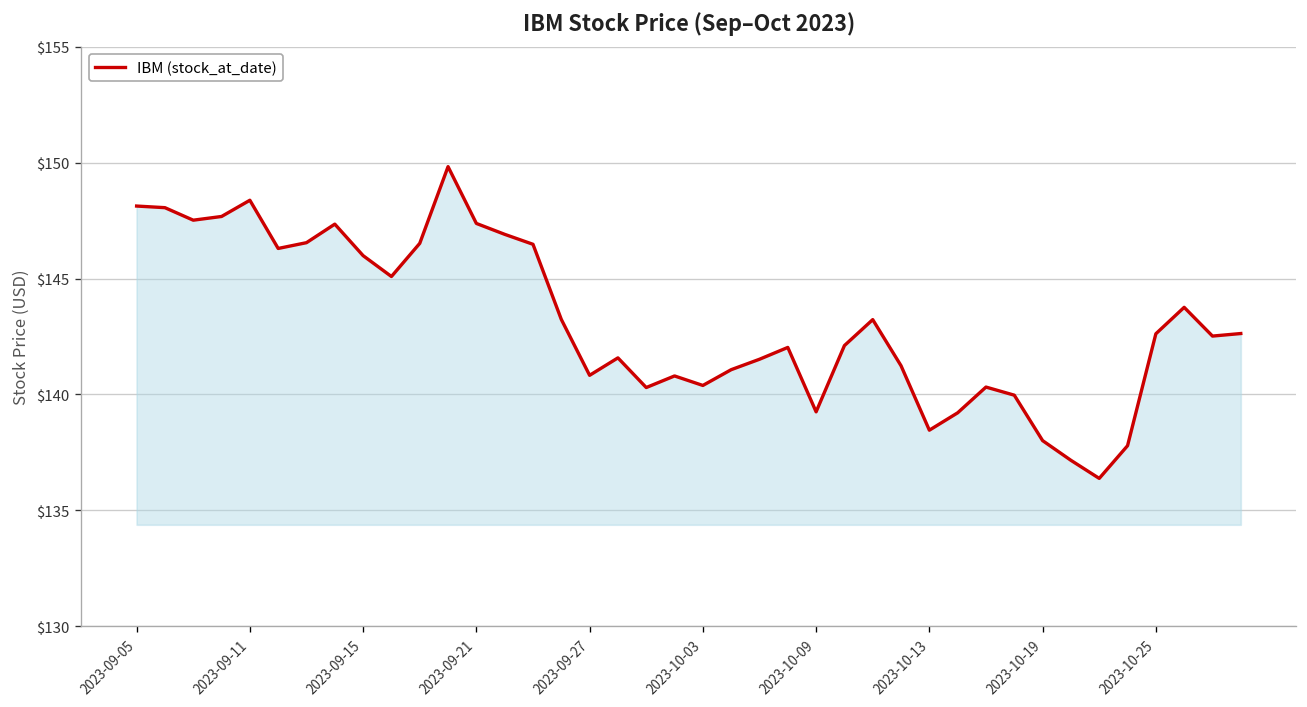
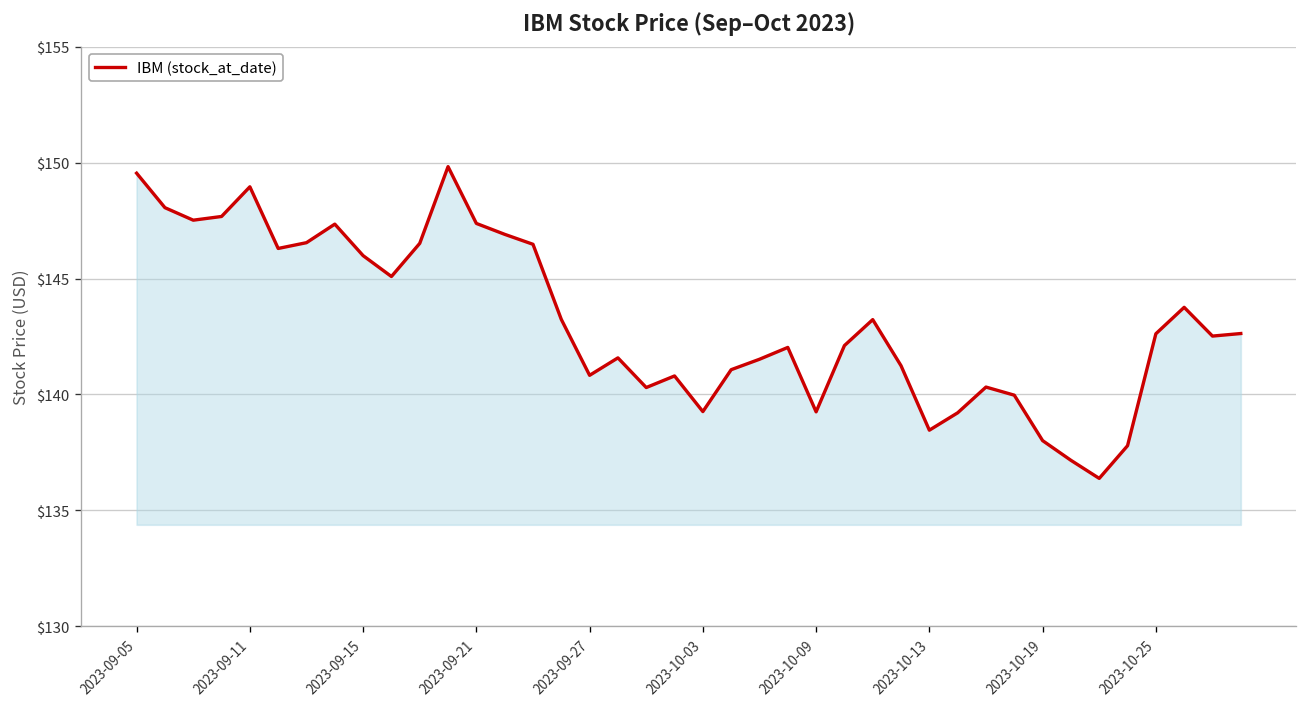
  {
-   "2023-09-05": "$148.1",
-   "2023-09-11": "$148.4",
+   "2023-09-05": "$149.5",
+   "2023-09-11": "$149.0",
    "2023-09-15": "$146.0",
    "2023-09-21": "$147.4",
    "2023-09-27": "$140.8",
-   "2023-10-03": "$140.4",
+   "2023-10-03": "$139.3",
    "2023-10-09": "$139.3",
    "2023-10-13": "$138.5",
    "2023-10-19": "$138.0",
    "2023-10-25": "$142.6"
  }
